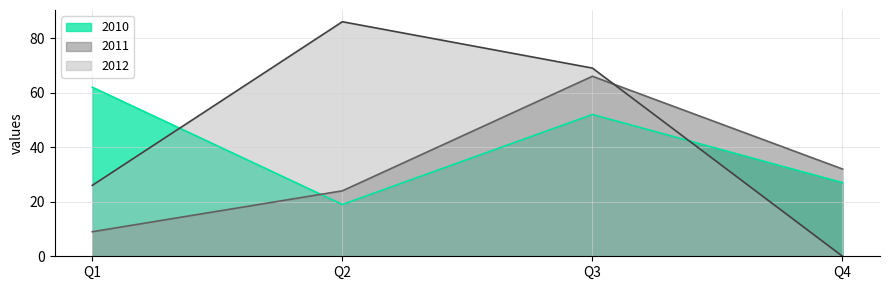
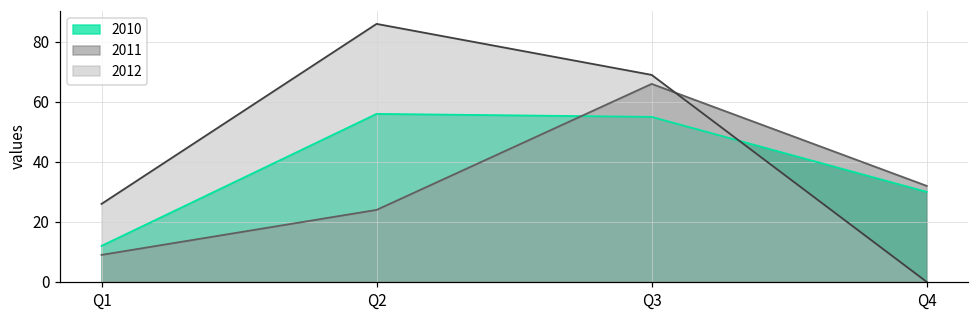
  {
    "2010": {
-     "Q1": 62,
-     "Q2": 19,
-     "Q3": 52,
-     "Q4": 27
+     "Q1": 12,
+     "Q2": 56,
+     "Q3": 55,
+     "Q4": 30
    },
    "2011": {
      "Q1": 9,
      "Q2": 24,
      "Q3": 66,
      "Q4": 32
    },
    "2012": {
      "Q1": 26,
      "Q2": 86,
      "Q3": 69,
      "Q4": 0
    }
  }
